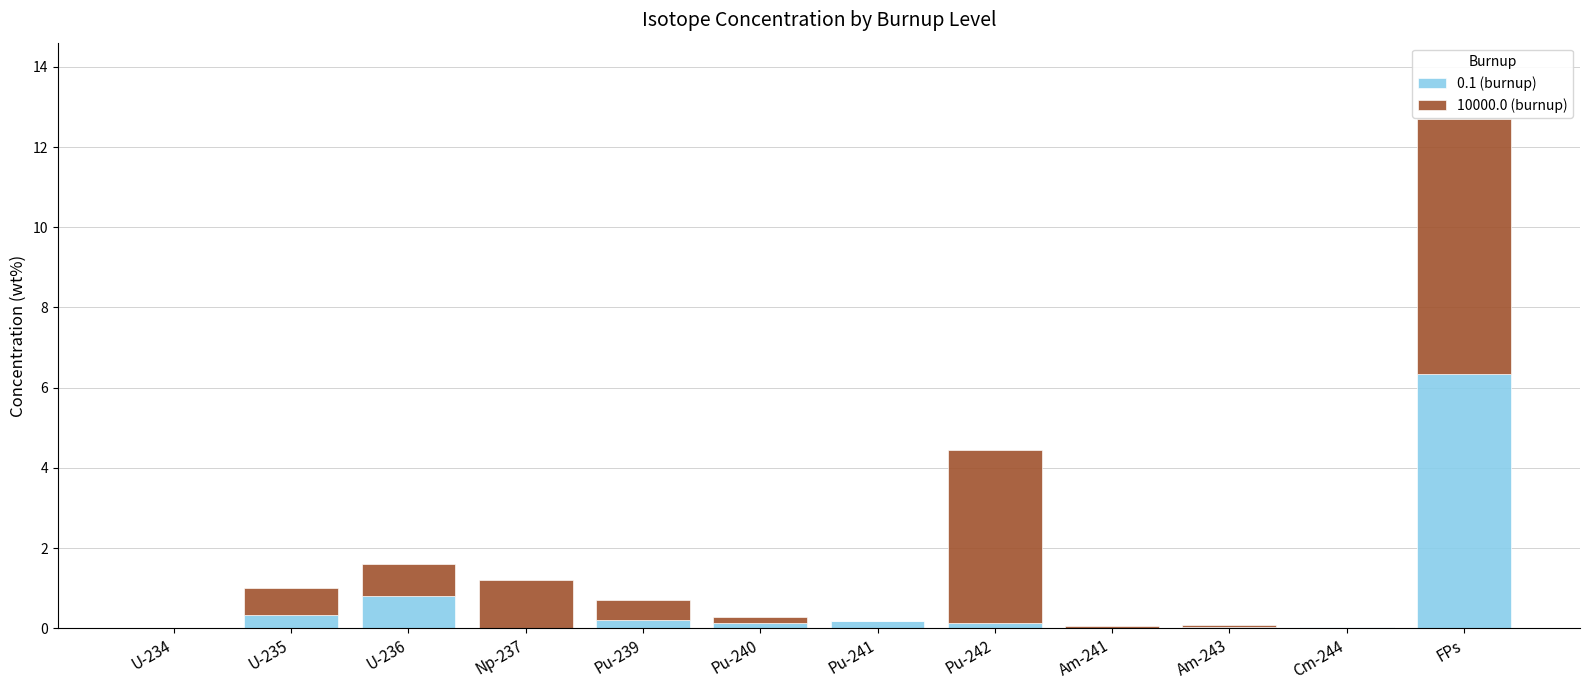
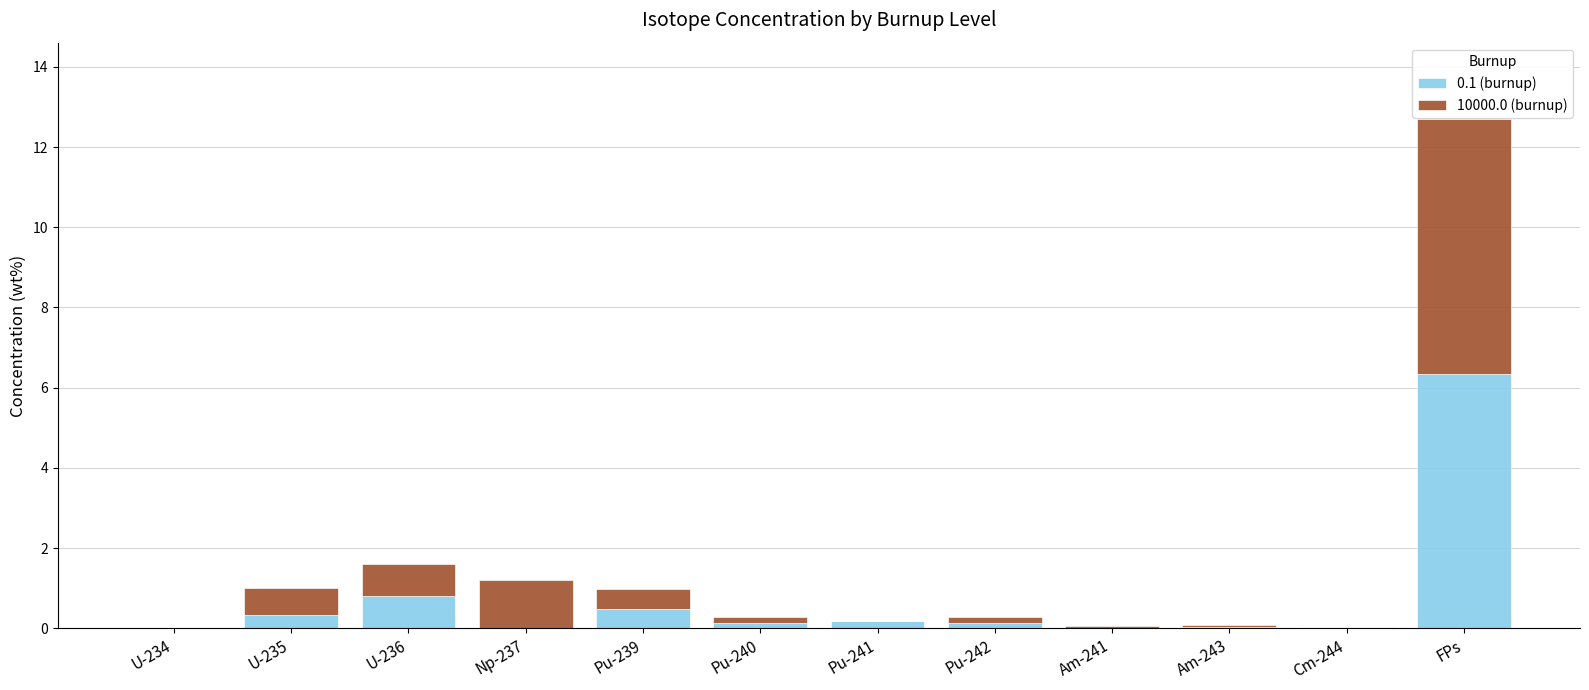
  {
    "0.1 (burnup)": {
      "U-235": 0.3,
      "U-236": 0.8,
-     "Pu-239": 0.2,
+     "Pu-239": 0.5,
      "Pu-240": 0.1,
      "Pu-241": 0.2,
      "Pu-242": 0.1,
      "FPs": 6.3
    },
    "10000.0 (burnup)": {
      "U-235": 0.7,
      "U-236": 0.8,
      "Np-237": 1.2,
      "Pu-239": 0.5,
      "Pu-240": 0.1,
-     "Pu-242": 4.3,
+     "Pu-242": 0.1,
      "FPs": 6.3
    }
  }
